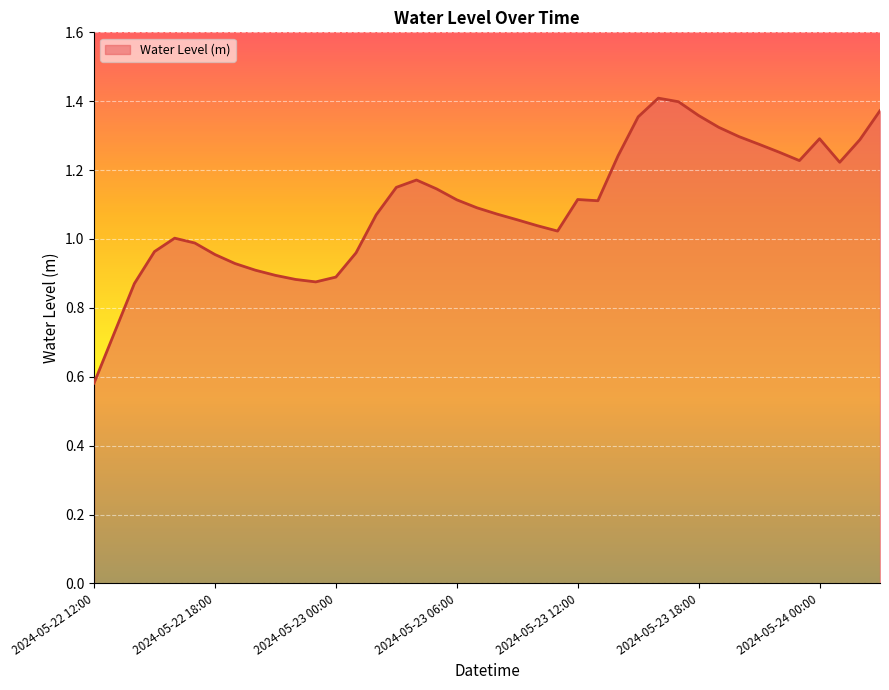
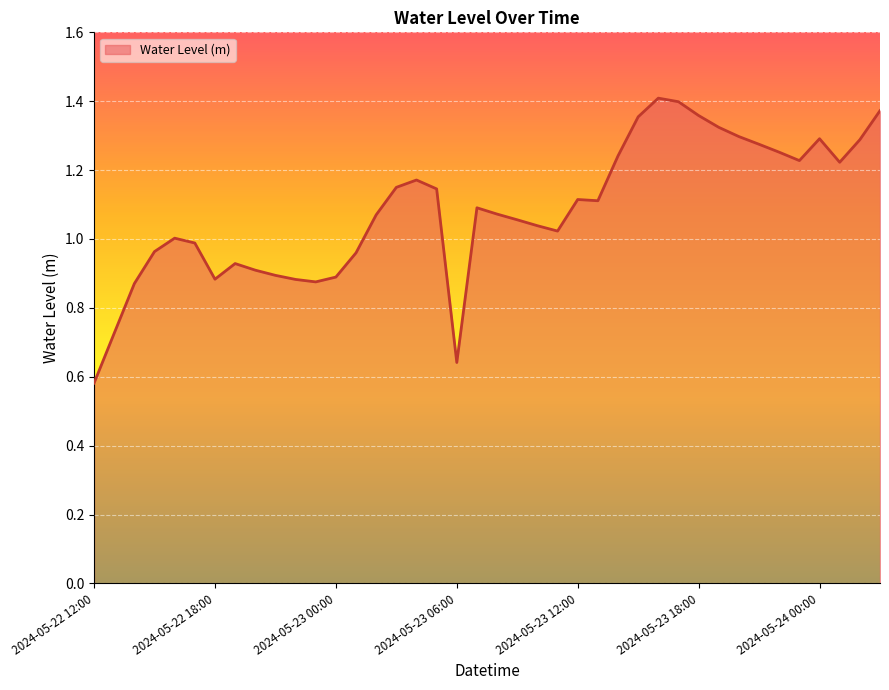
  {
    "2024-05-22 12:00": 0.58,
-   "2024-05-22 18:00": 0.95,
+   "2024-05-22 18:00": 0.88,
    "2024-05-23 00:00": 0.89,
-   "2024-05-23 06:00": 1.11,
+   "2024-05-23 06:00": 0.64,
    "2024-05-23 12:00": 1.11,
    "2024-05-23 18:00": 1.36,
    "2024-05-24 00:00": 1.29
  }
